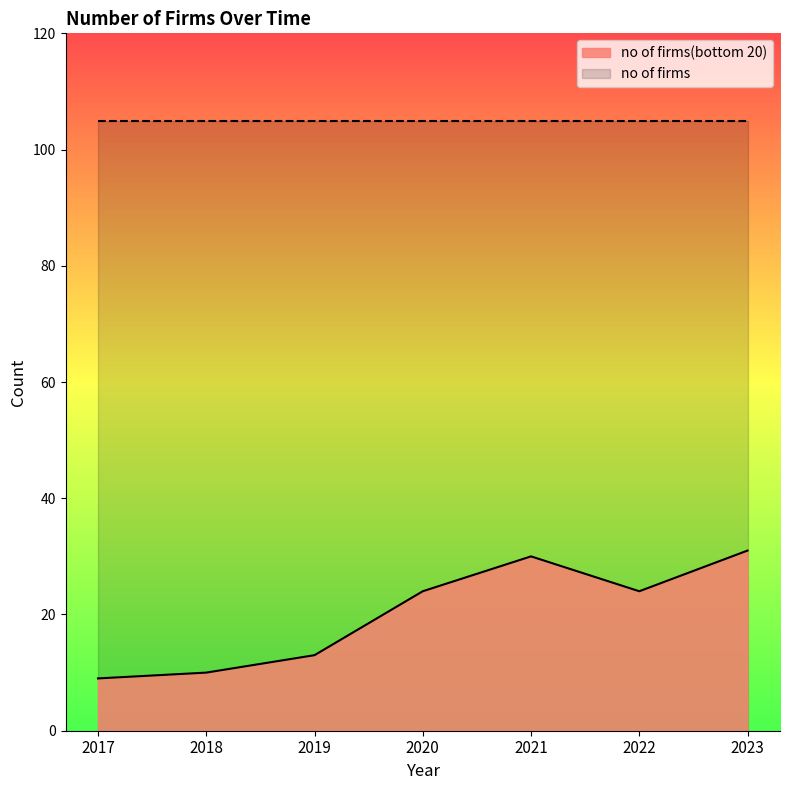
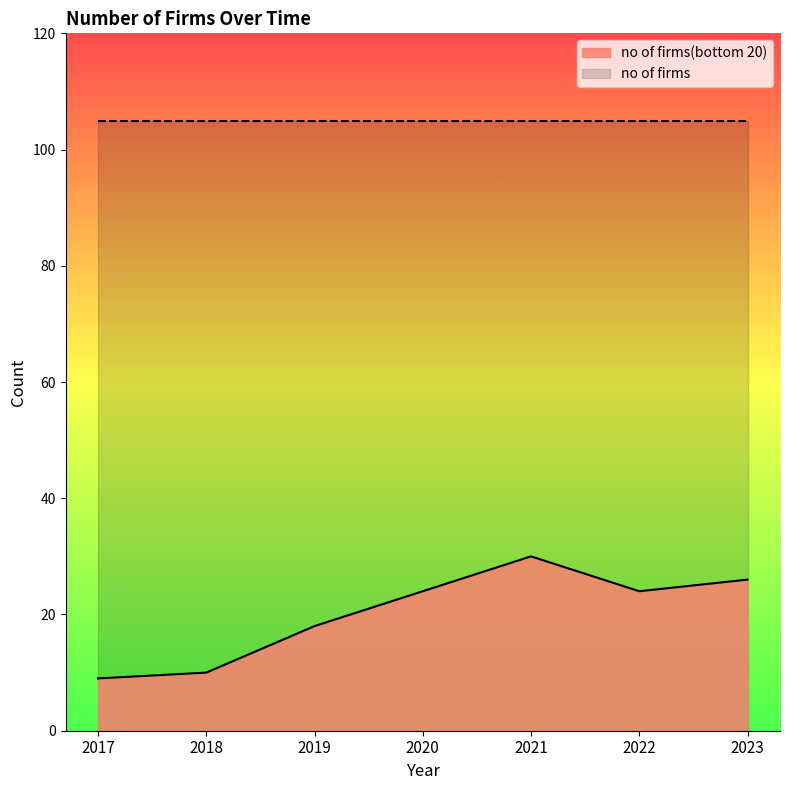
  {
    "no of firms(bottom 20)": {
      "2017": 9,
      "2018": 10,
-     "2019": 13,
+     "2019": 18,
      "2020": 24,
      "2021": 30,
      "2022": 24,
-     "2023": 31
+     "2023": 26
    },
    "no of firms": {
      "2017": 105,
      "2018": 105,
      "2019": 105,
      "2020": 105,
      "2021": 105,
      "2022": 105,
      "2023": 105
    }
  }
